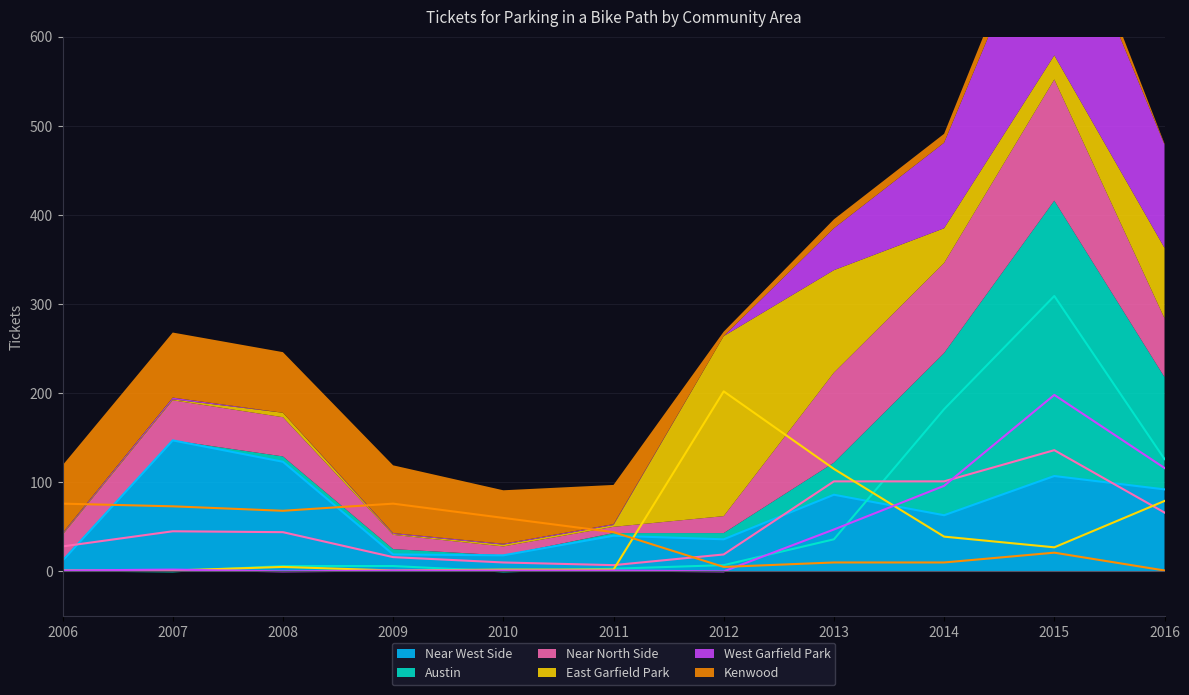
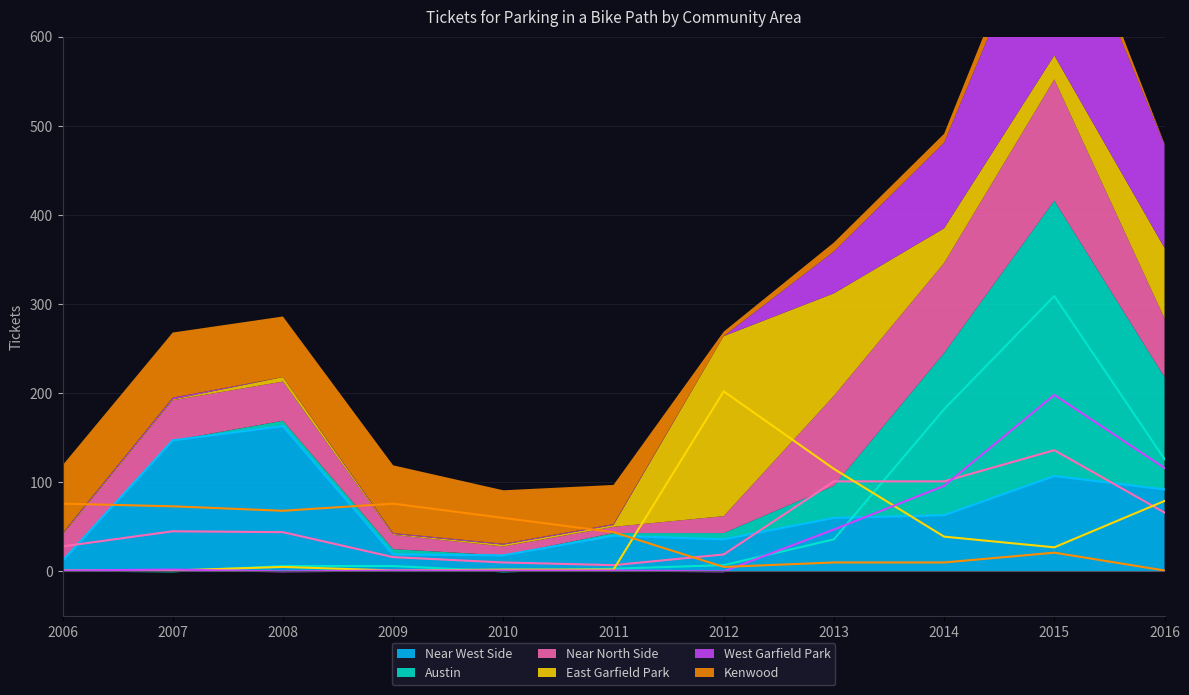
  {
    "Near West Side": {
-     "2008": 120,
+     "2008": 160,
      "2009": 20,
      "2011": 40,
      "2012": 40,
-     "2013": 90,
+     "2013": 60,
      "2014": 60,
      "2015": 110,
      "2016": 90
    }
  }
